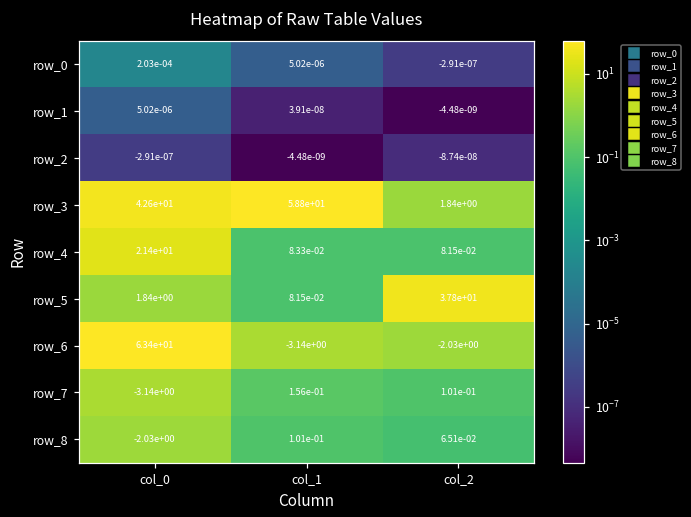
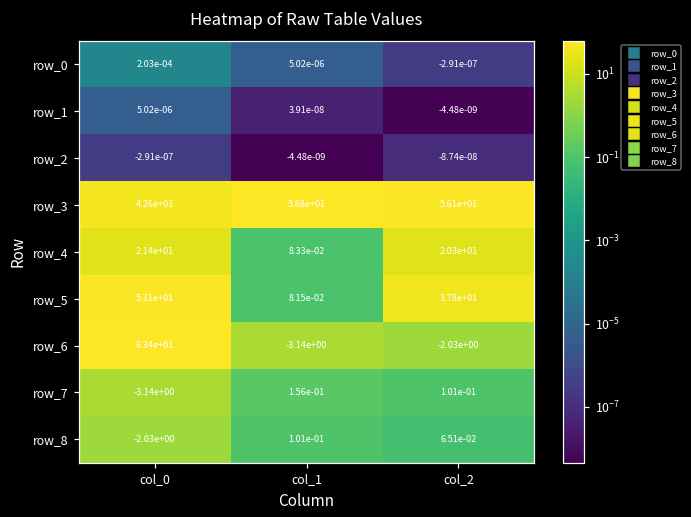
  {
    "row_0": {
      "col_0": "2.03e-04",
      "col_1": "5.02e-06",
      "col_2": "-2.91e-07"
    },
    "row_1": {
      "col_0": "5.02e-06",
      "col_1": "3.91e-08",
      "col_2": "-4.48e-09"
    },
    "row_2": {
      "col_0": "-2.91e-07",
      "col_1": "-4.48e-09",
      "col_2": "-8.74e-08"
    },
    "row_3": {
      "col_0": "4.26e+01",
      "col_1": "5.88e+01",
-     "col_2": "1.84e+00"
+     "col_2": "5.61e+01"
    },
    "row_4": {
      "col_0": "2.14e+01",
      "col_1": "8.33e-02",
-     "col_2": "8.15e-02"
+     "col_2": "2.03e+01"
    },
    "row_5": {
-     "col_0": "1.84e+00",
+     "col_0": "5.31e+01",
      "col_1": "8.15e-02",
      "col_2": "3.78e+01"
    },
    "row_6": {
      "col_0": "6.34e+01",
      "col_1": "-3.14e+00",
      "col_2": "-2.03e+00"
    },
    "row_7": {
      "col_0": "-3.14e+00",
      "col_1": "1.56e-01",
      "col_2": "1.01e-01"
    },
    "row_8": {
      "col_0": "-2.03e+00",
      "col_1": "1.01e-01",
      "col_2": "6.51e-02"
    }
  }
